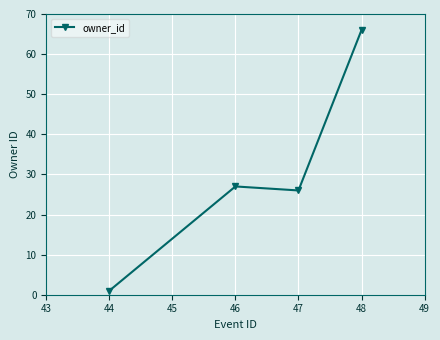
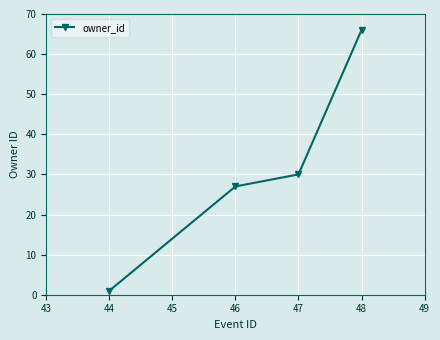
  {
    "44": 1,
    "46": 27,
-   "47": 26,
+   "47": 30,
    "48": 66
  }
